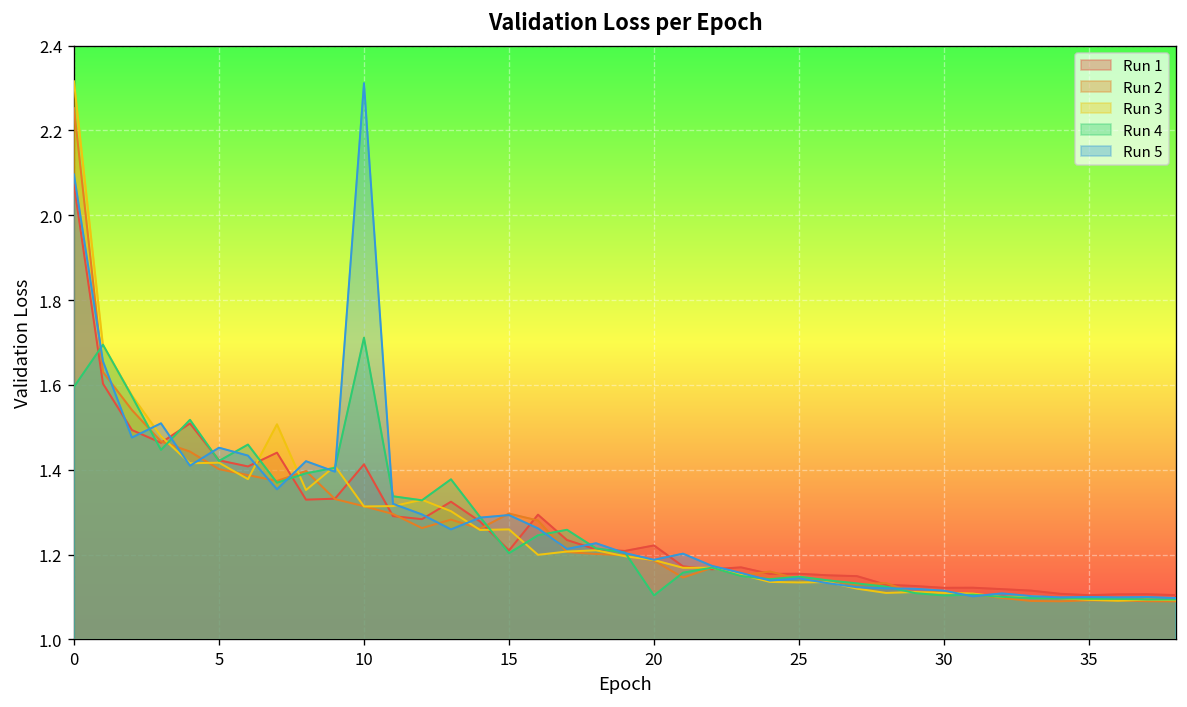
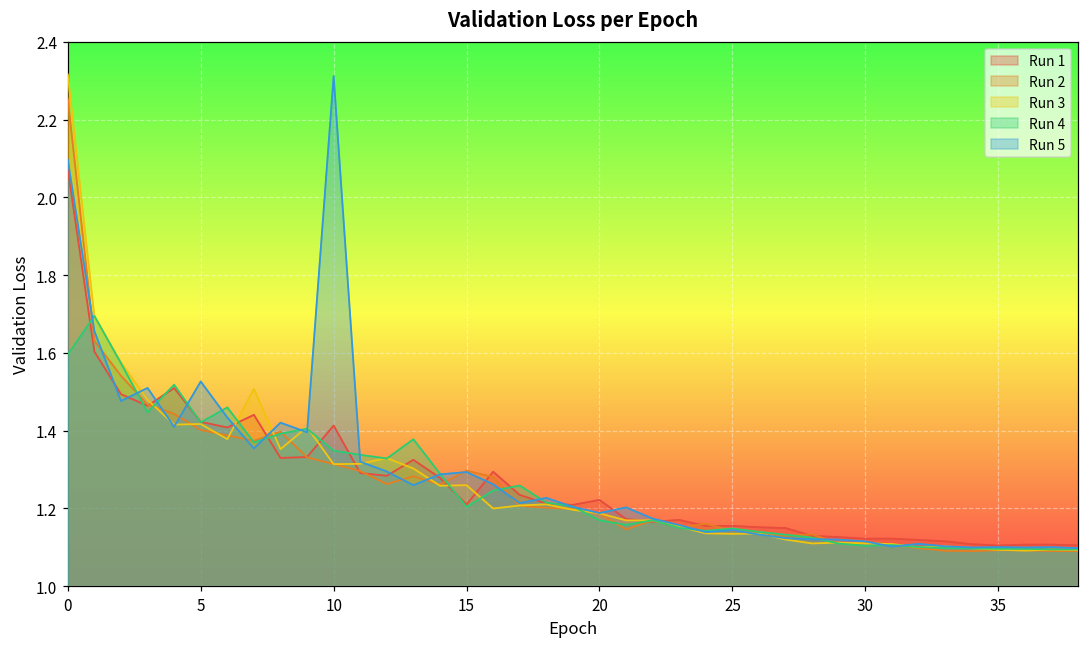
  {
    "Run 4": {
      "0": 1.60,
-     "10": 1.71,
-     "20": 1.10
+     "10": 1.35,
+     "20": 1.17
    },
    "Run 5": {
      "0": 2.10,
-     "5": 1.45,
+     "5": 1.53,
      "10": 2.31
    }
  }
